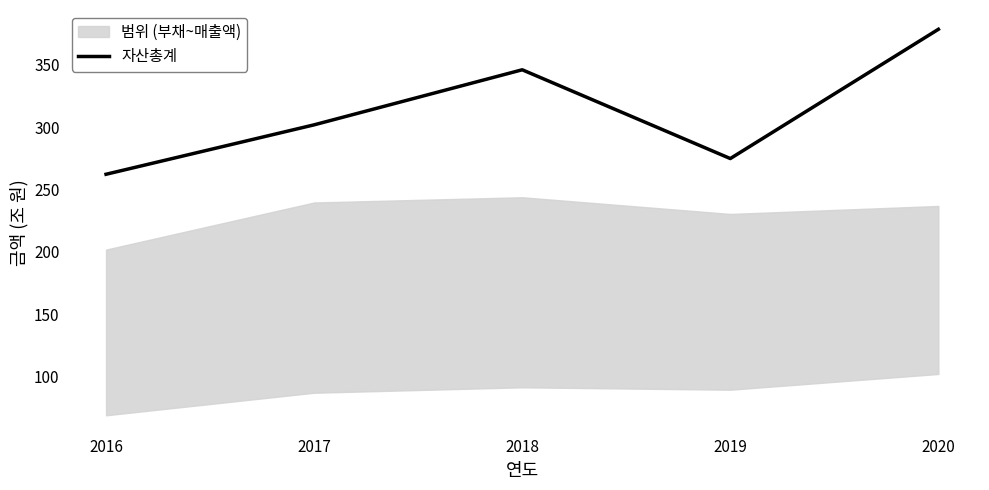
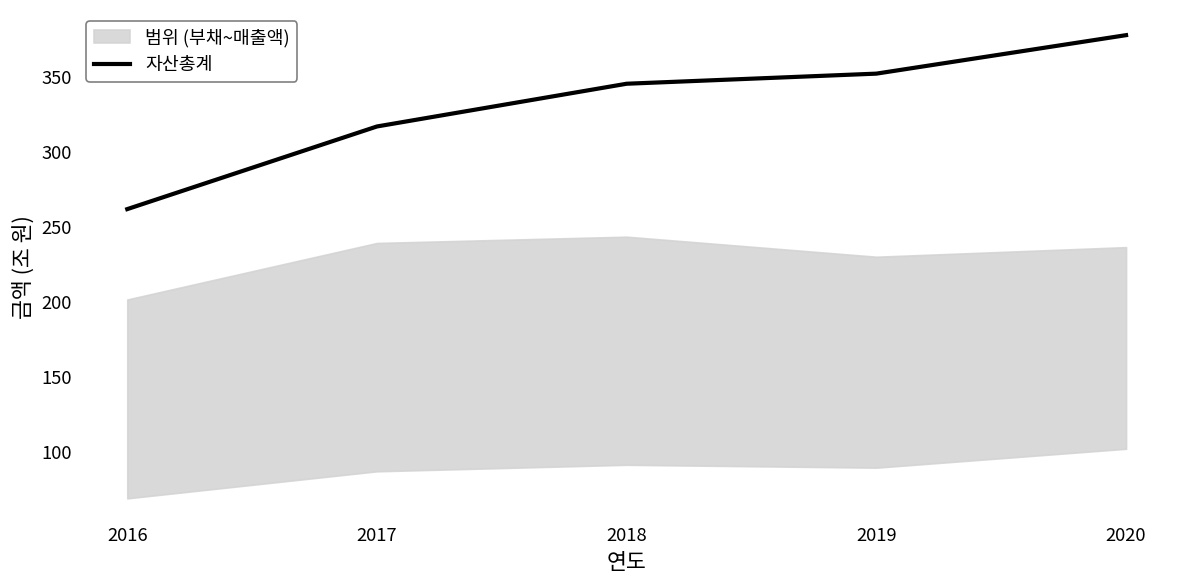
  {
    "자산총계": {
      "2016": 262,
-     "2017": 302,
+     "2017": 317,
      "2018": 346,
-     "2019": 275,
+     "2019": 353,
      "2020": 378
    }
  }
